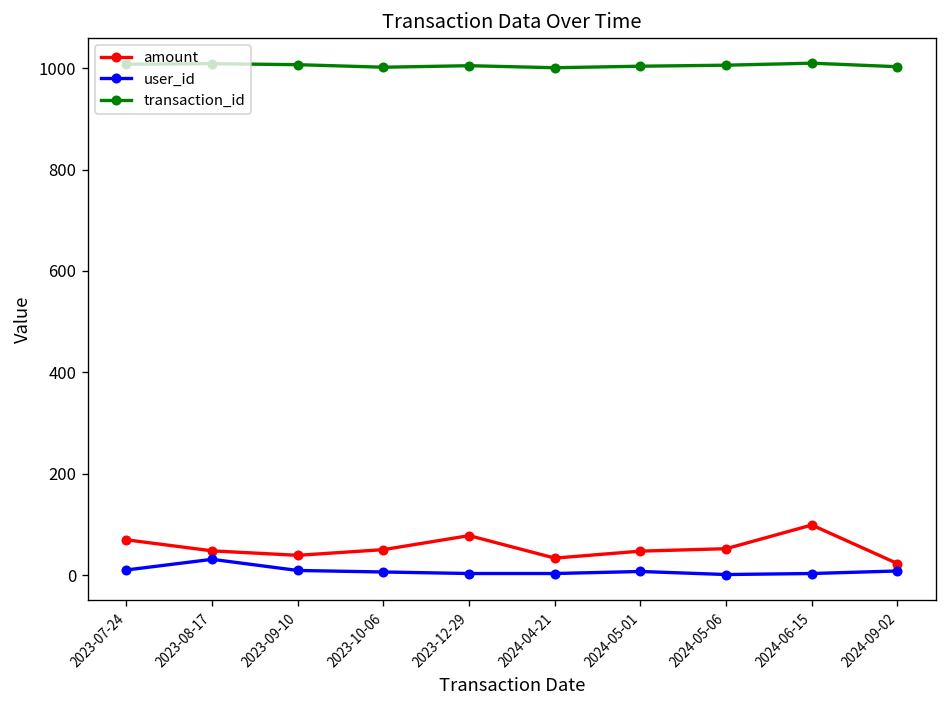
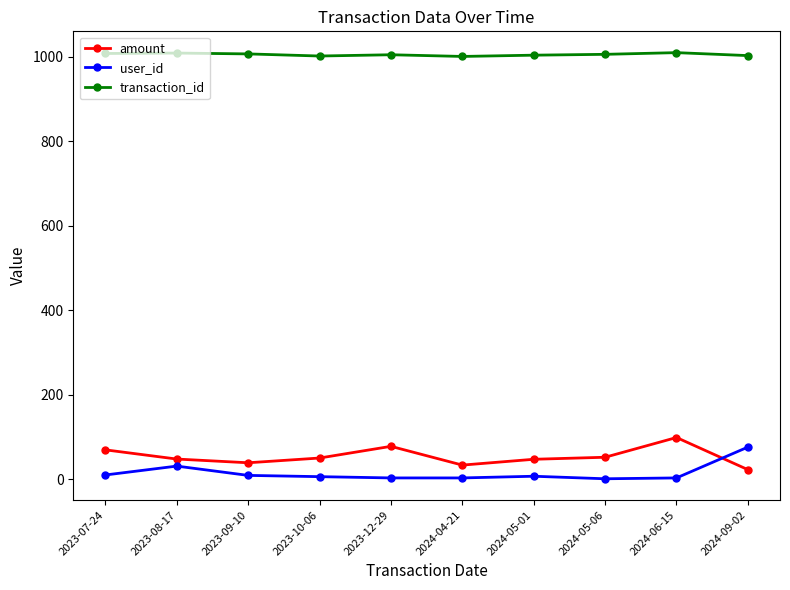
  {
    "amount": {
      "2023-07-24": 70,
      "2023-08-17": 50,
      "2023-09-10": 40,
      "2023-10-06": 50,
      "2023-12-29": 80,
      "2024-04-21": 30,
      "2024-05-01": 50,
      "2024-05-06": 50,
      "2024-06-15": 100,
      "2024-09-02": 20
    },
    "user_id": {
      "2023-07-24": 10,
      "2023-08-17": 30,
      "2023-09-10": 10,
      "2023-10-06": 10,
      "2023-12-29": 0,
      "2024-04-21": 0,
      "2024-05-01": 10,
      "2024-05-06": 0,
      "2024-06-15": 0,
-     "2024-09-02": 10
+     "2024-09-02": 80
    },
    "transaction_id": {
      "2023-09-10": 1010,
      "2023-10-06": 1000,
      "2023-12-29": 1010,
      "2024-04-21": 1000,
      "2024-05-01": 1000,
      "2024-05-06": 1010,
      "2024-06-15": 1010,
      "2024-09-02": 1000
    }
  }
